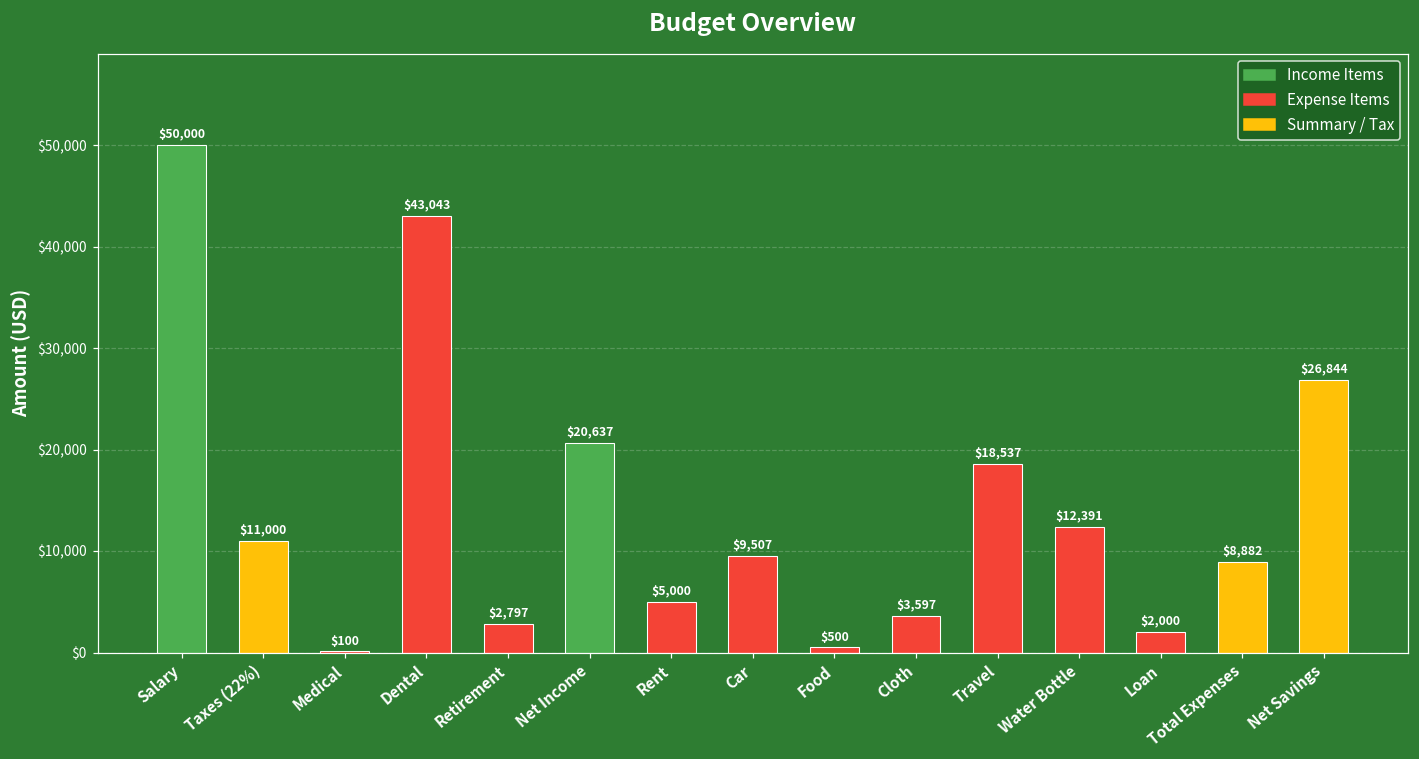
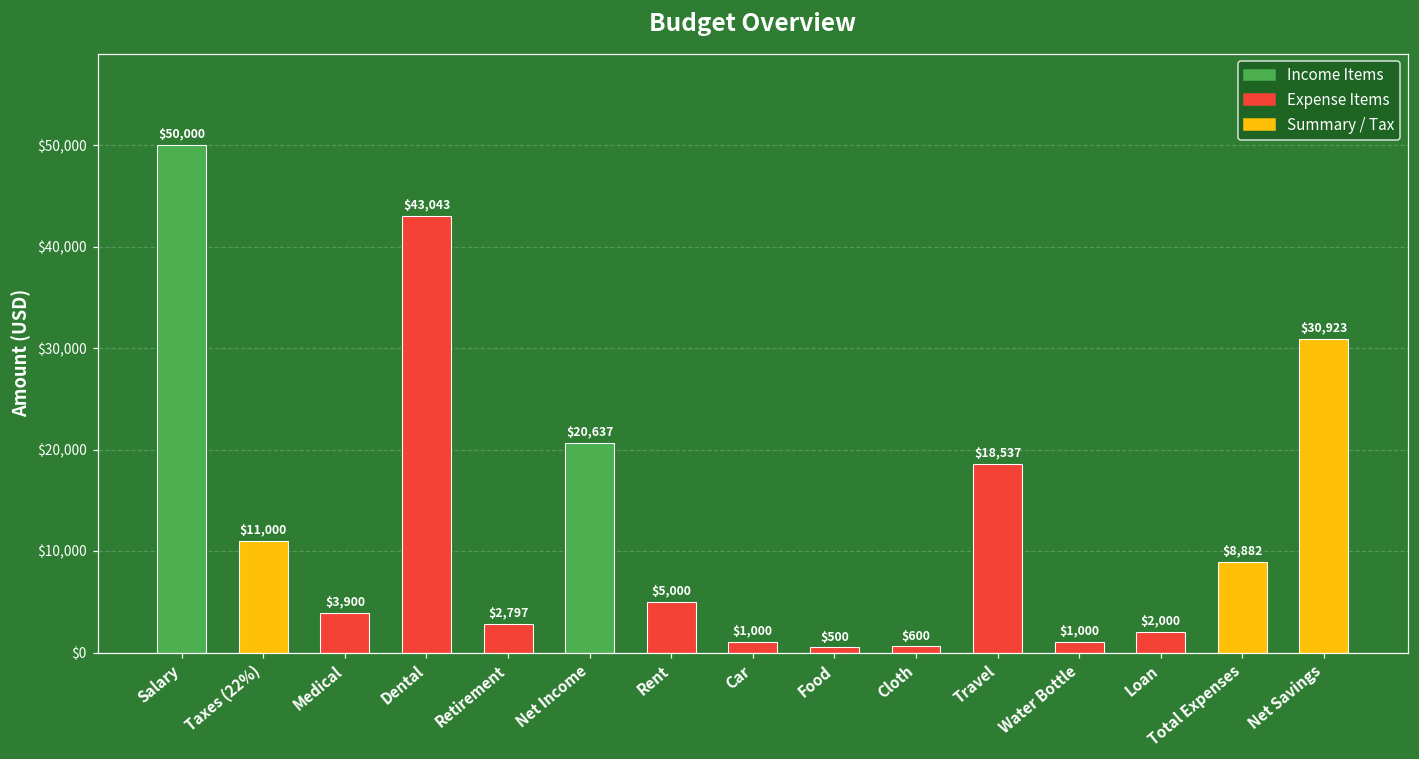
  {
    "Salary": "$50,000",
    "Taxes (22%)": "$11,000",
-   "Medical": "$100",
+   "Medical": "$3,900",
    "Dental": "$43,043",
    "Retirement": "$2,797",
    "Net Income": "$20,637",
    "Rent": "$5,000",
-   "Car": "$9,507",
+   "Car": "$1,000",
    "Food": "$500",
-   "Cloth": "$3,597",
+   "Cloth": "$600",
    "Travel": "$18,537",
-   "Water Bottle": "$12,391",
+   "Water Bottle": "$1,000",
    "Loan": "$2,000",
    "Total Expenses": "$8,882",
-   "Net Savings": "$26,844"
+   "Net Savings": "$30,923"
  }
